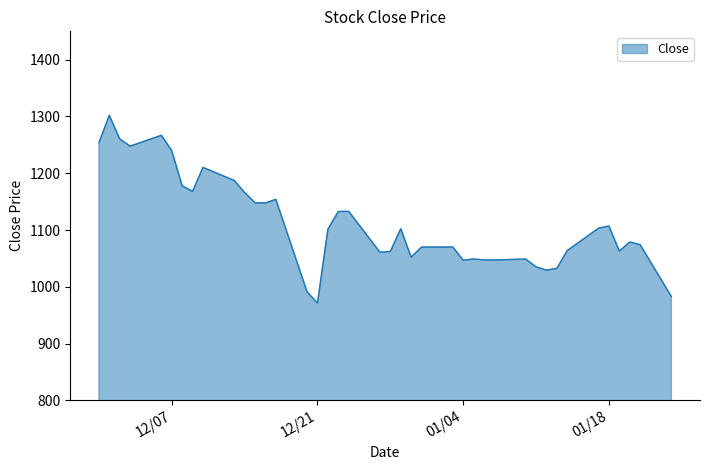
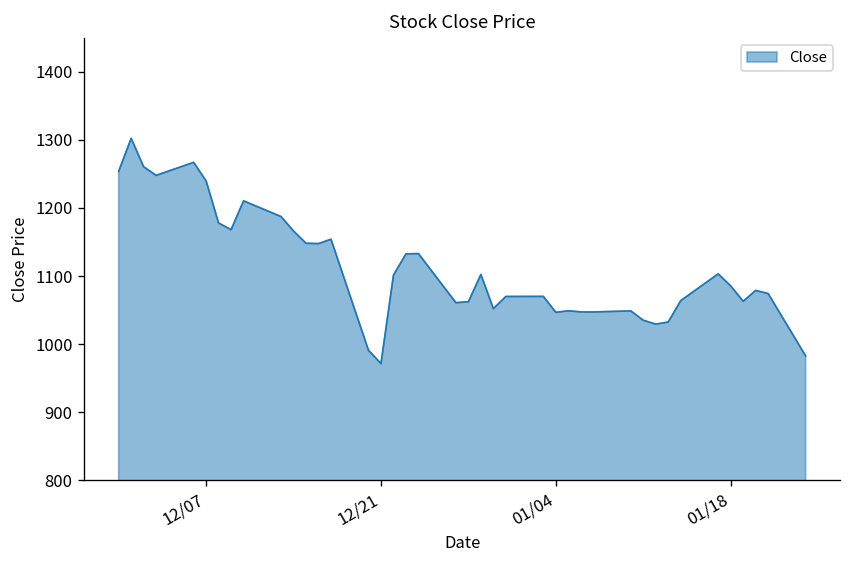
  {
    "12/07": 1240,
    "12/21": 970,
    "01/04": 1050,
-   "01/18": 1110
+   "01/18": 1090
  }
